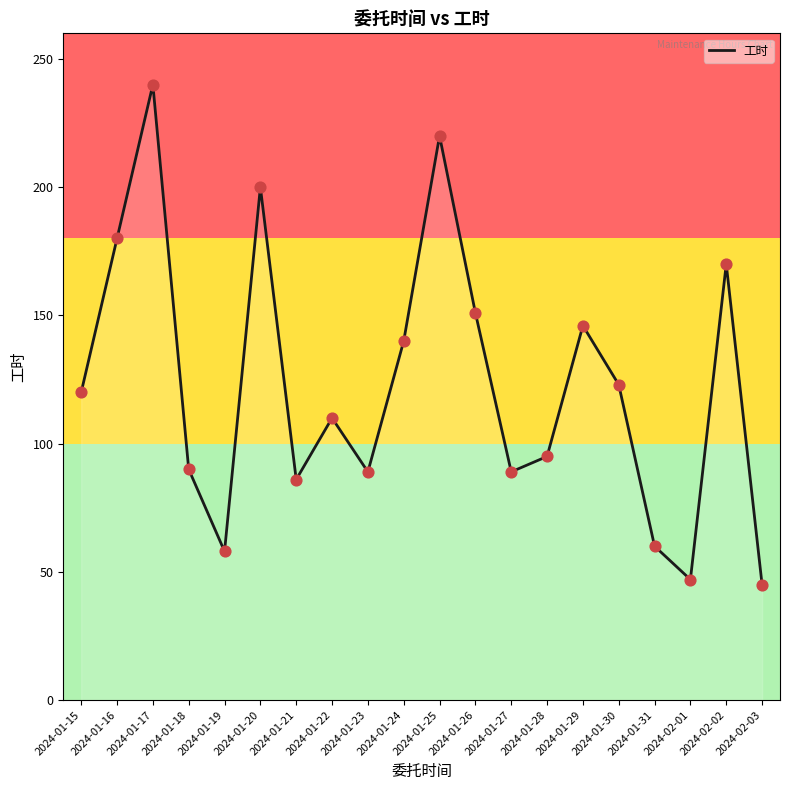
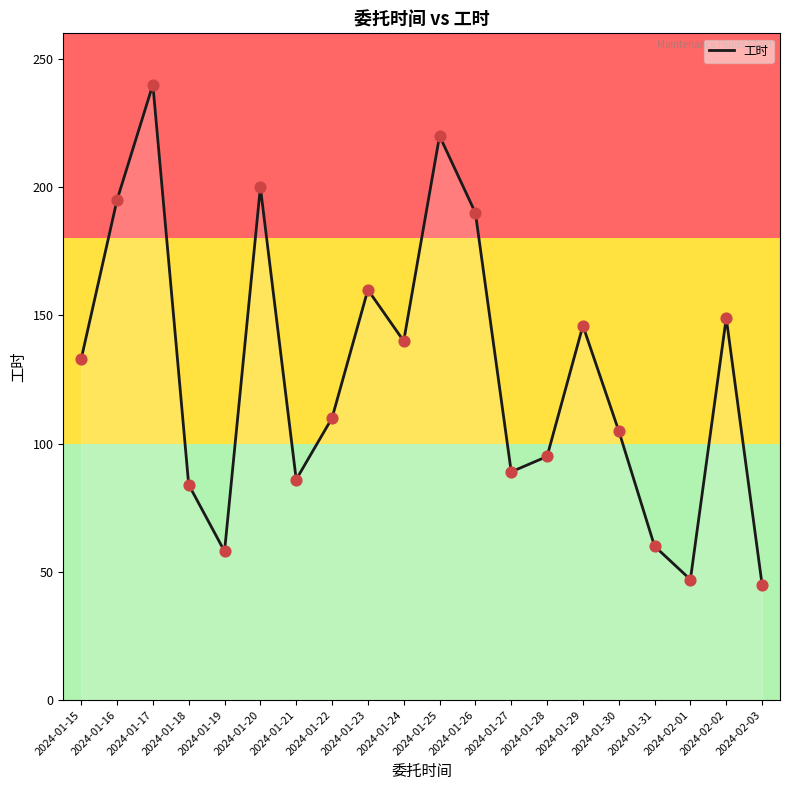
  {
-   "2024-01-15": 120,
-   "2024-01-16": 180,
+   "2024-01-15": 133,
+   "2024-01-16": 195,
    "2024-01-17": 240,
-   "2024-01-18": 90,
+   "2024-01-18": 84,
    "2024-01-19": 58,
    "2024-01-20": 200,
    "2024-01-21": 86,
    "2024-01-22": 110,
-   "2024-01-23": 89,
+   "2024-01-23": 160,
    "2024-01-24": 140,
    "2024-01-25": 220,
-   "2024-01-26": 151,
+   "2024-01-26": 190,
    "2024-01-27": 89,
    "2024-01-28": 95,
    "2024-01-29": 146,
-   "2024-01-30": 123,
+   "2024-01-30": 105,
    "2024-01-31": 60,
    "2024-02-01": 47,
-   "2024-02-02": 170,
+   "2024-02-02": 149,
    "2024-02-03": 45
  }
